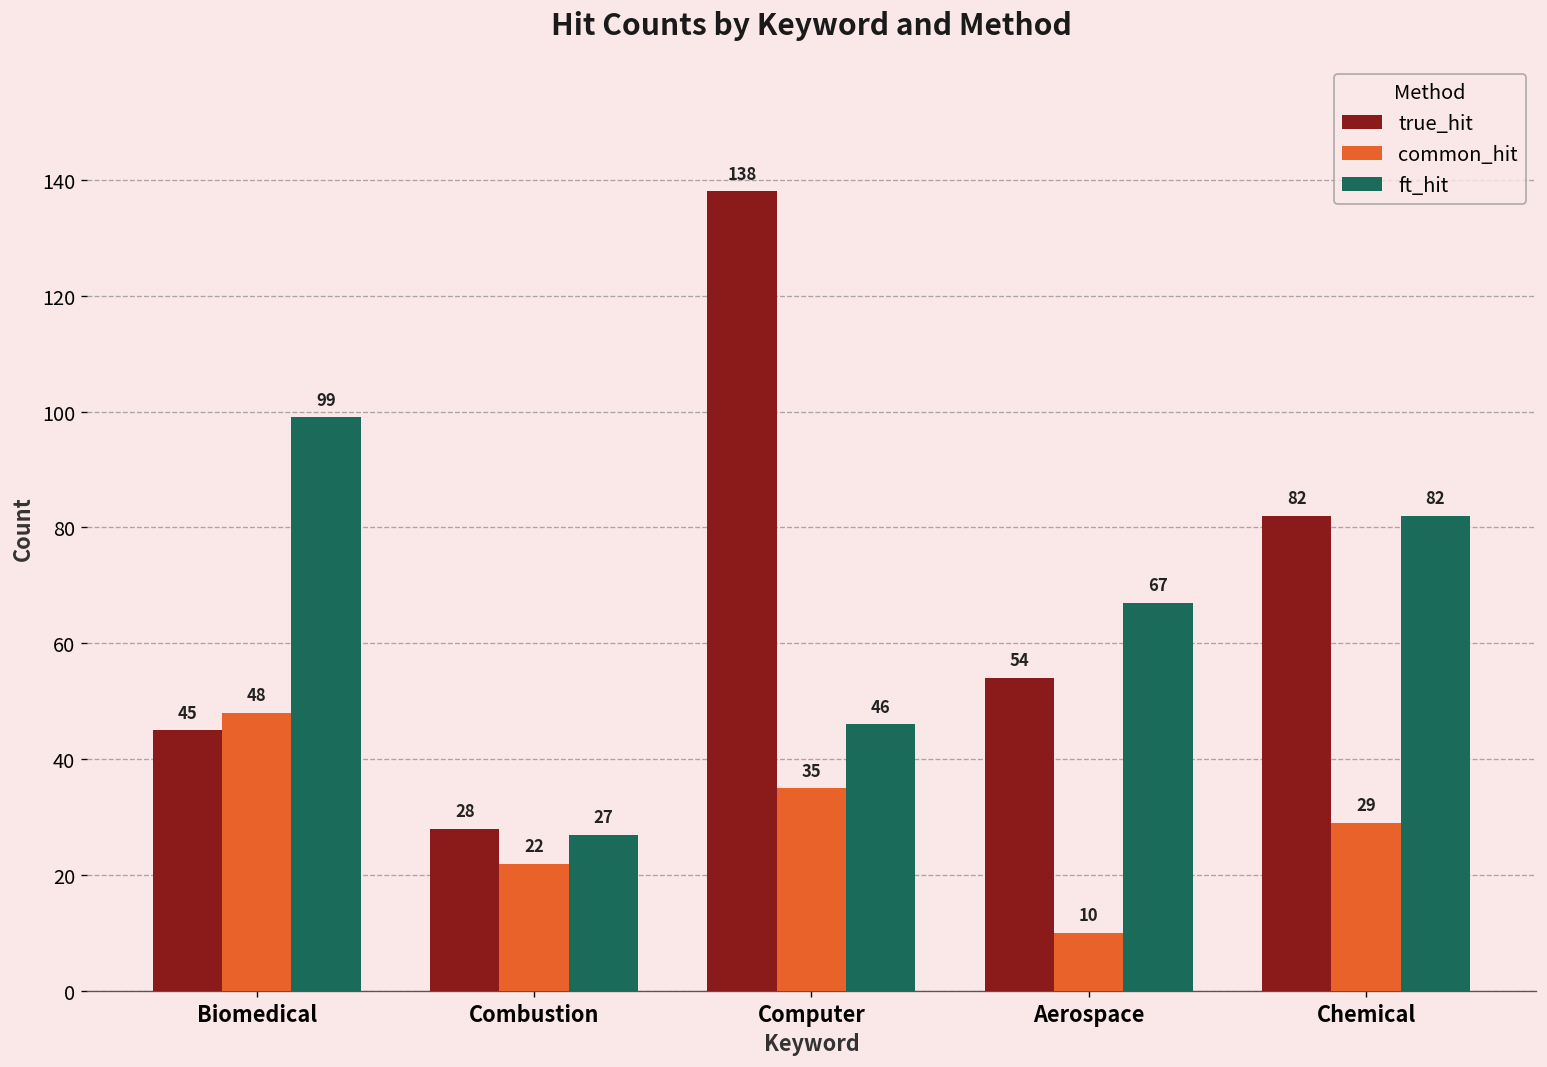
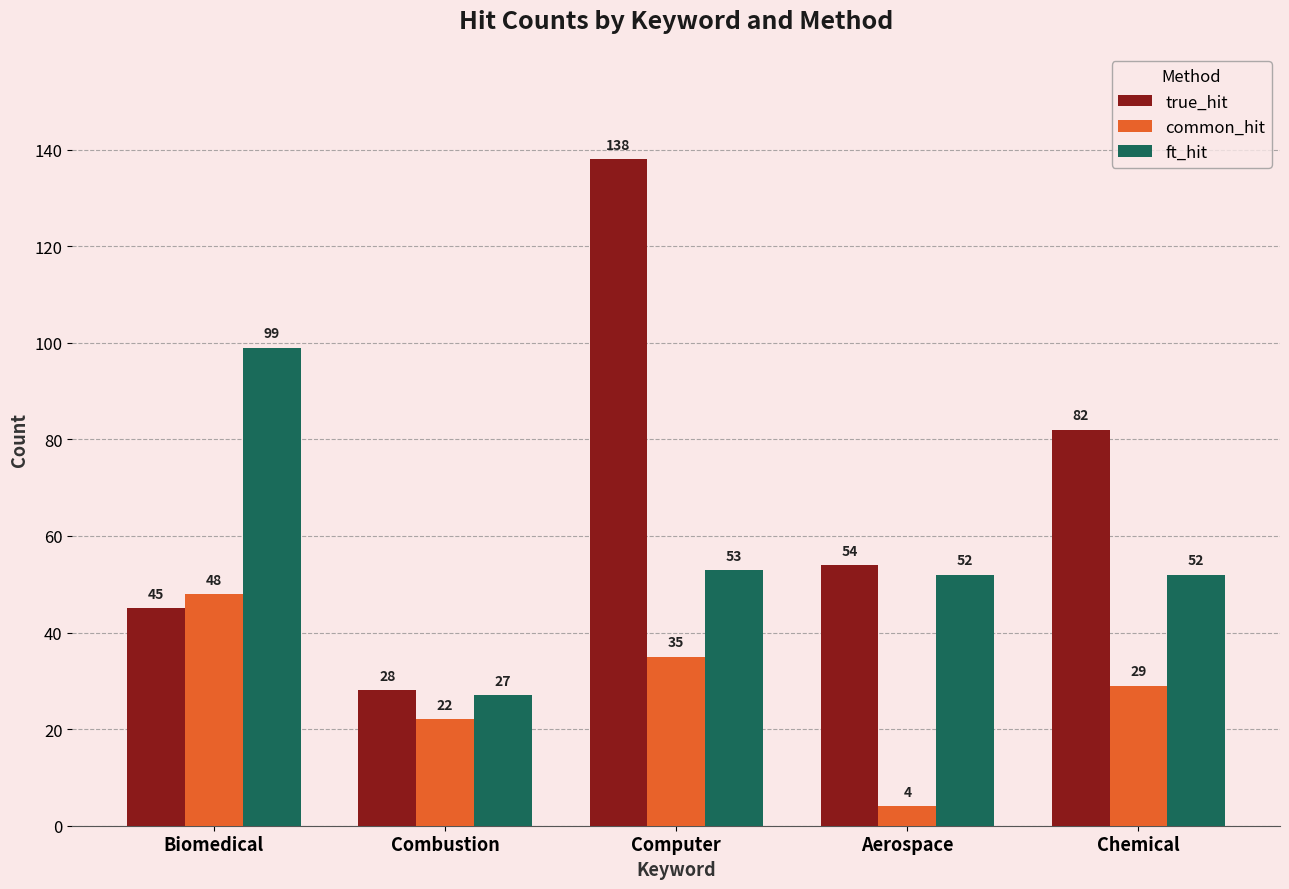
  {
    "true_hit": {
      "Biomedical": 45,
      "Combustion": 28,
      "Computer": 138,
      "Aerospace": 54,
      "Chemical": 82
    },
    "common_hit": {
      "Biomedical": 48,
      "Combustion": 22,
      "Computer": 35,
-     "Aerospace": 10,
+     "Aerospace": 4,
      "Chemical": 29
    },
    "ft_hit": {
      "Biomedical": 99,
      "Combustion": 27,
-     "Computer": 46,
-     "Aerospace": 67,
-     "Chemical": 82
+     "Computer": 53,
+     "Aerospace": 52,
+     "Chemical": 52
    }
  }
